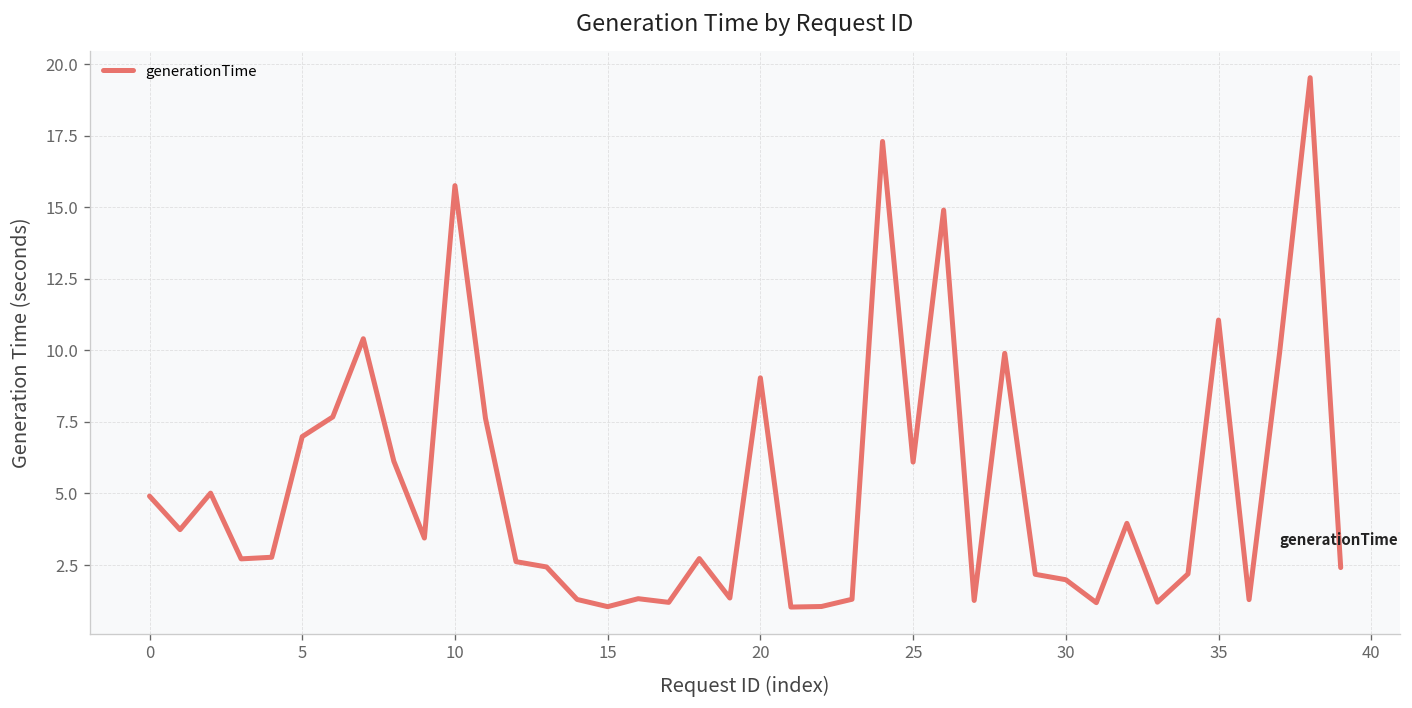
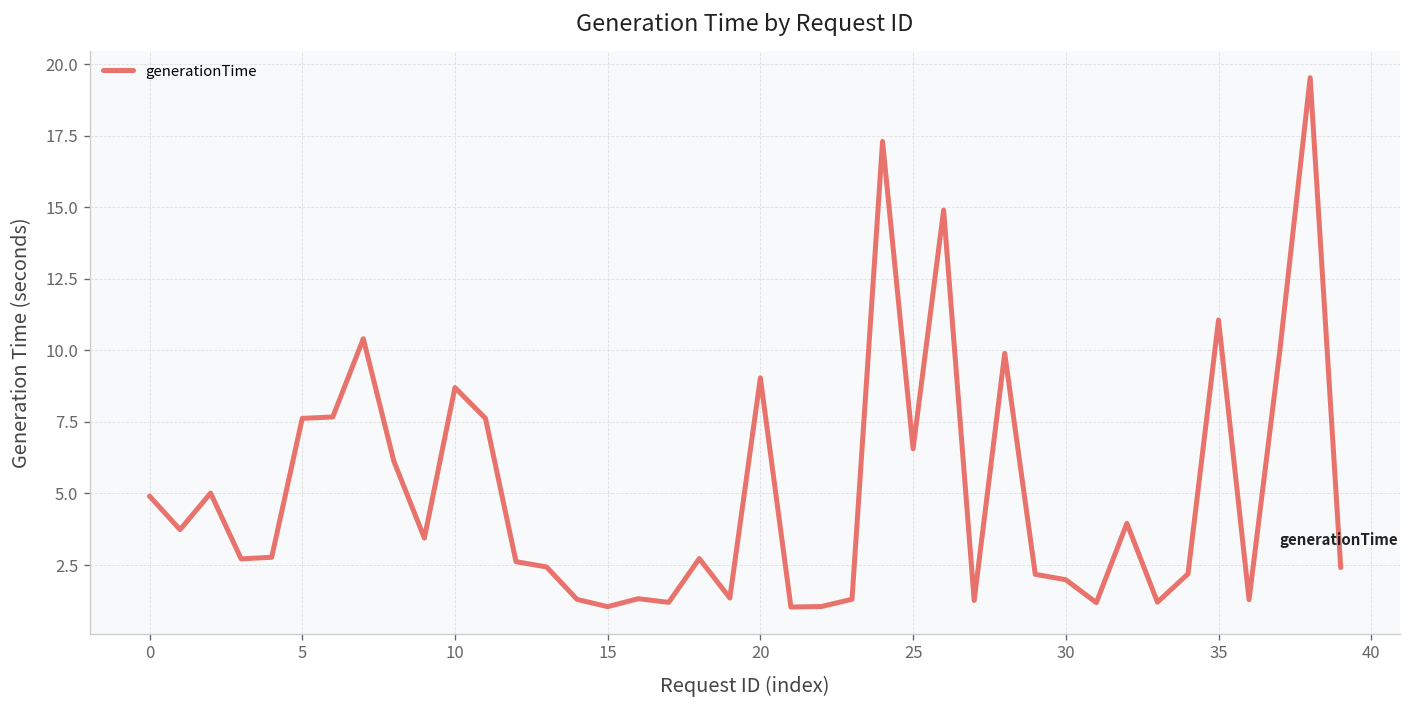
  {
    "0": 4.9,
-   "5": 7.0,
-   "10": 15.8,
+   "5": 7.6,
+   "10": 8.7,
    "15": 1.0,
    "20": 9.0,
-   "25": 6.1,
+   "25": 6.6,
    "30": 2.0,
    "35": 11.1
  }
